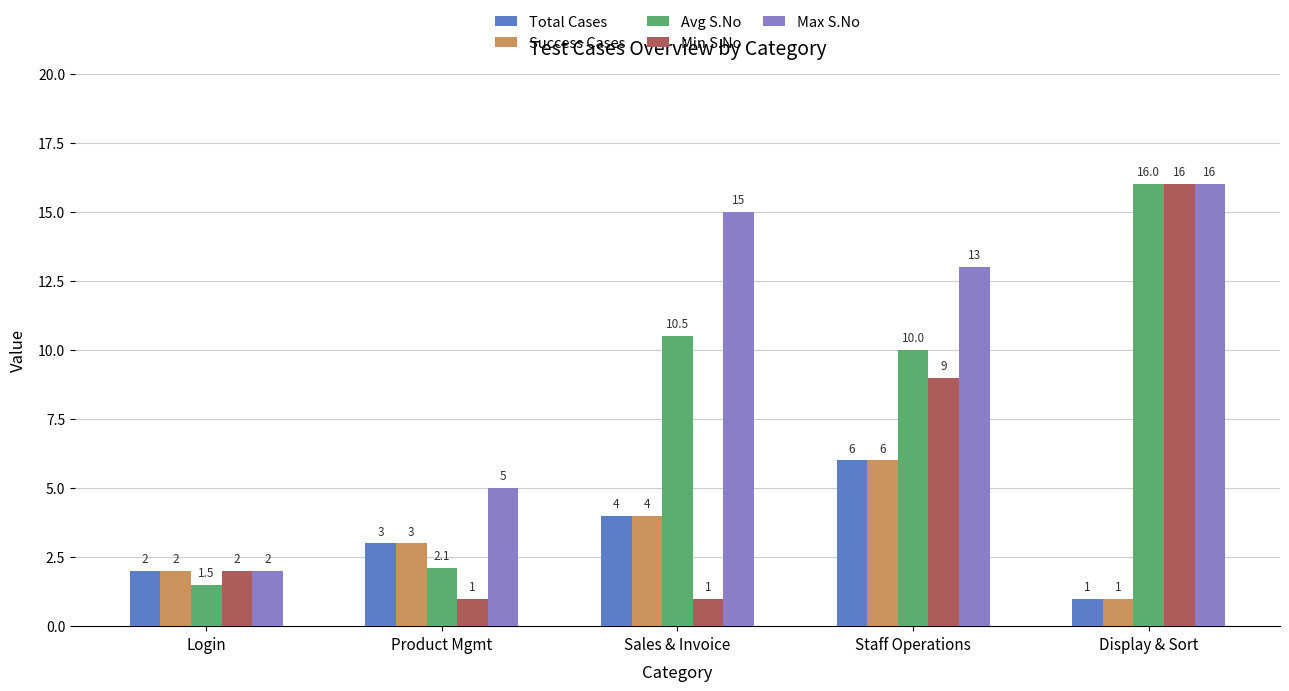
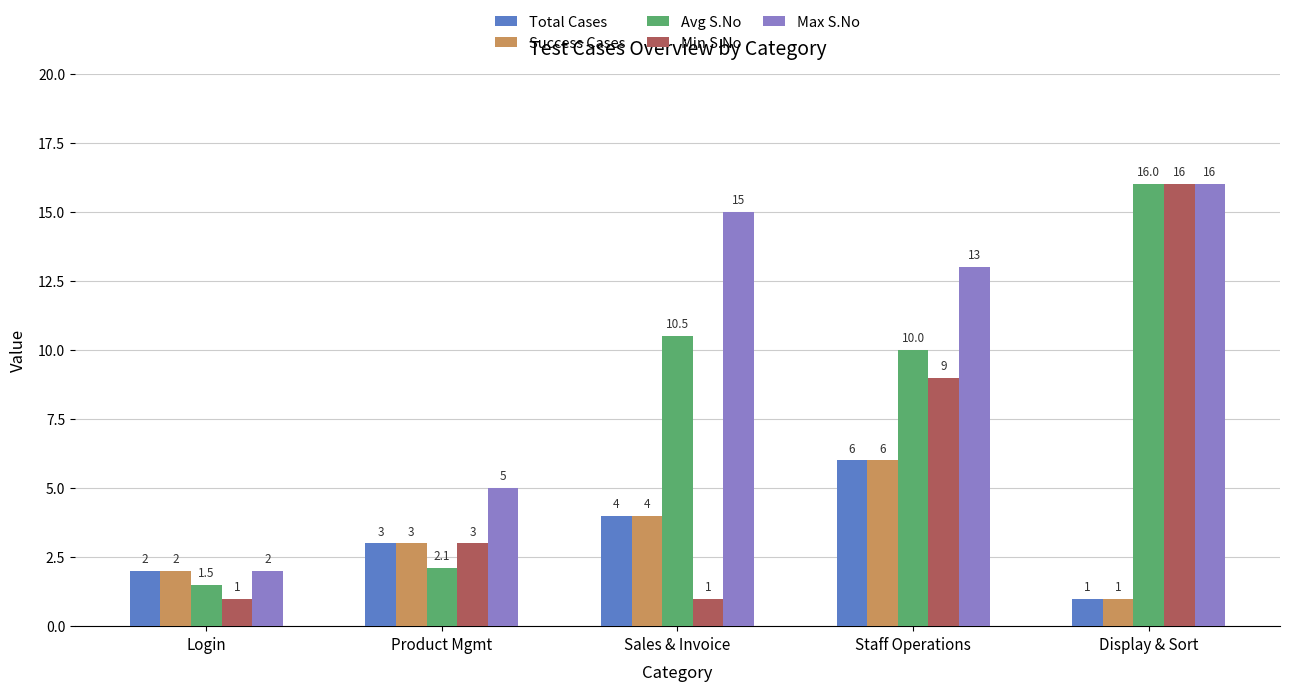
  {
    "Success Cases": {
      "Login": 2,
      "Product Mgmt": 3,
      "Sales & Invoice": 4,
      "Staff Operations": 6,
      "Display & Sort": 1
    },
    "Avg S.No": {
      "Login": 1.5,
      "Product Mgmt": 2.1,
      "Sales & Invoice": 10.5,
      "Staff Operations": 10.0,
      "Display & Sort": 16.0
    },
    "Min S.No": {
-     "Login": 2,
-     "Product Mgmt": 1,
+     "Login": 1,
+     "Product Mgmt": 3,
      "Sales & Invoice": 1,
      "Staff Operations": 9,
      "Display & Sort": 16
    }
  }
